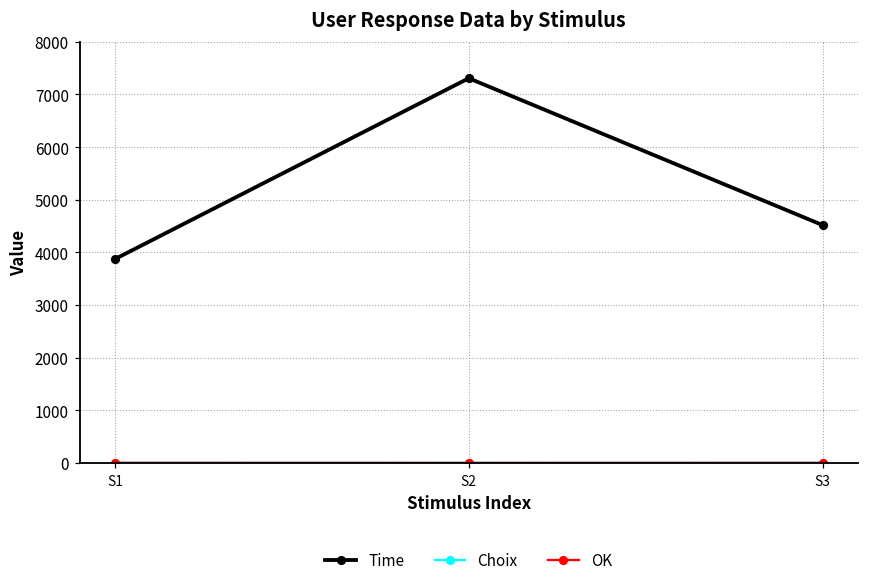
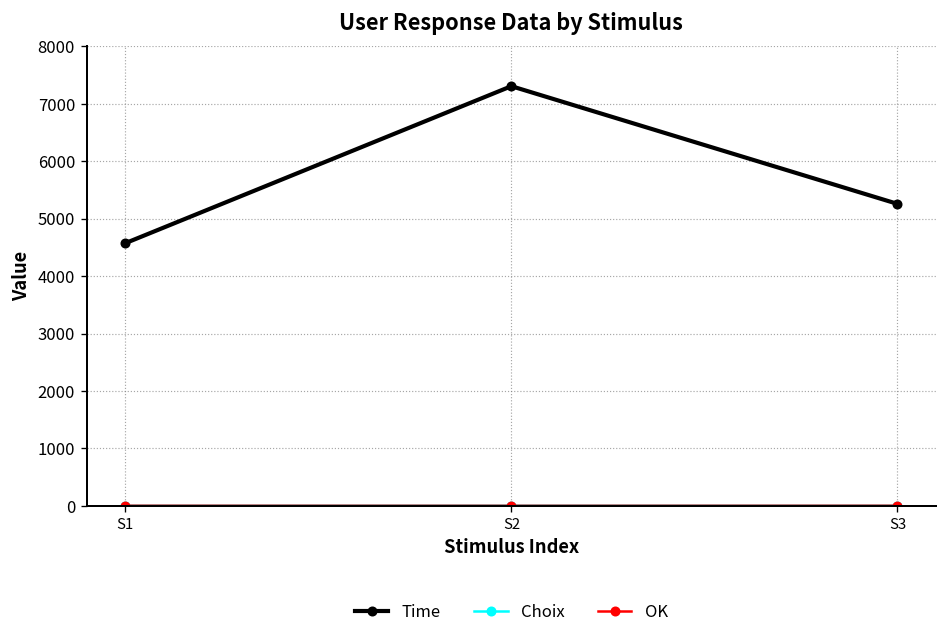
  {
    "Time": {
-     "S1": 3900,
+     "S1": 4600,
      "S2": 7300,
-     "S3": 4500
+     "S3": 5300
    },
    "OK": {
      "S1": 0,
      "S2": 0,
      "S3": 0
    }
  }
